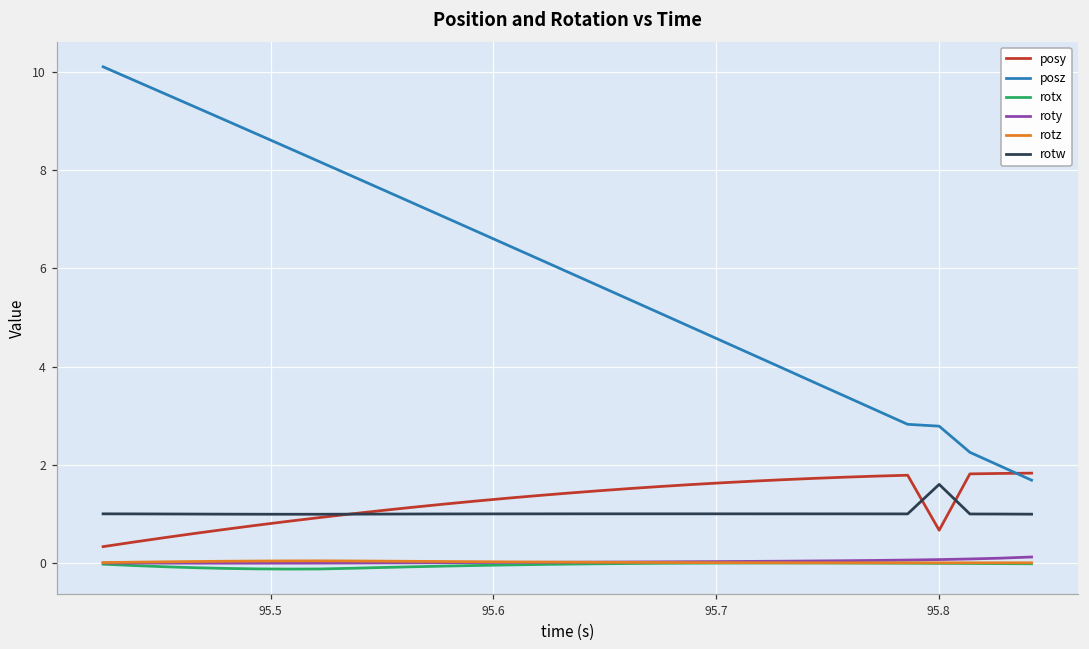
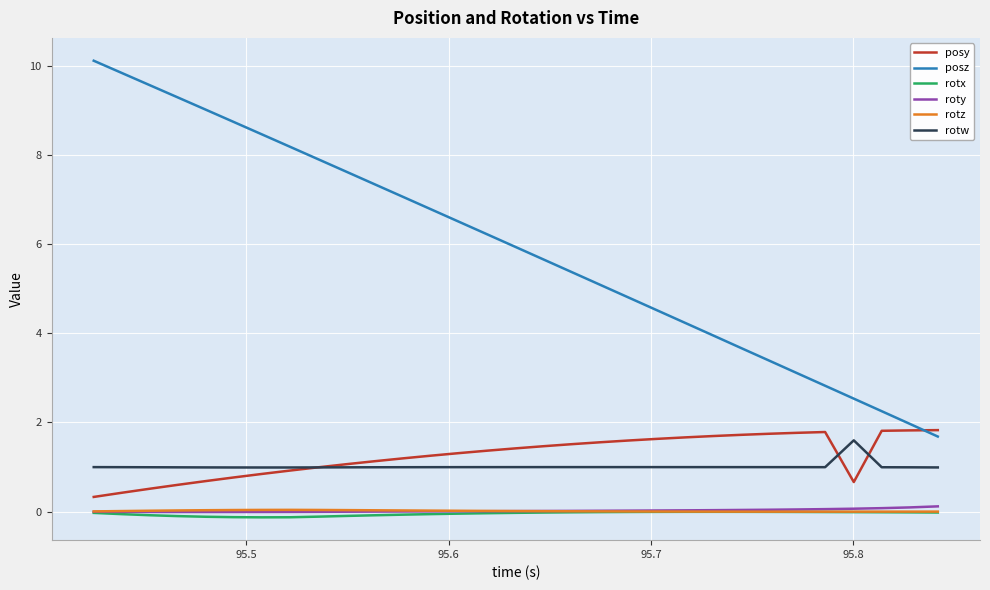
  {
    "posy": {
      "95.8": 0.7
    },
    "posz": {
-     "95.8": 2.8
+     "95.8": 2.5
    },
    "roty": {
      "95.8": 0.1
    },
    "rotw": {
      "95.8": 1.6
    }
  }
